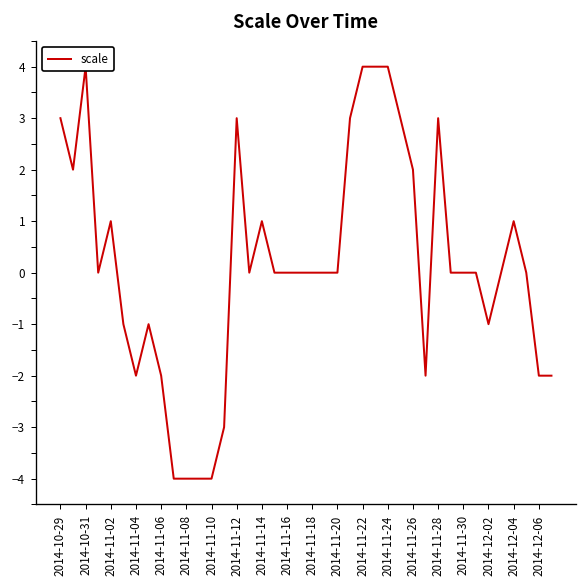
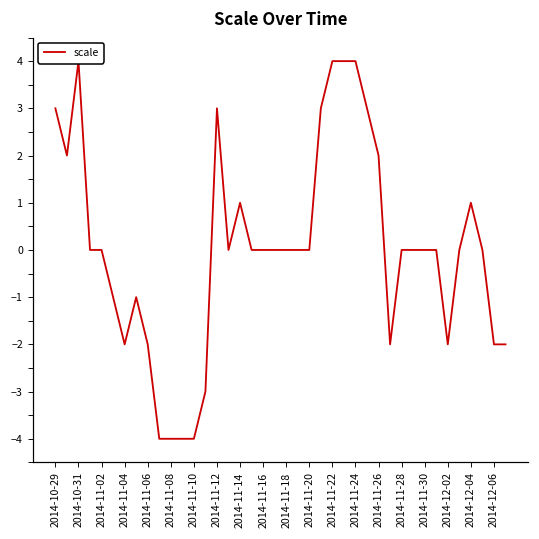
  {
    "2014-10-29": 3,
-   "2014-11-02": 1,
+   "2014-11-02": 0,
    "2014-11-04": -2,
    "2014-11-06": -2,
    "2014-11-08": -4,
    "2014-11-10": -4,
    "2014-11-12": 3,
    "2014-11-14": 1,
    "2014-11-16": 0,
    "2014-11-18": 0,
    "2014-11-20": 0,
    "2014-11-22": 4,
    "2014-11-24": 4,
    "2014-11-26": 2,
-   "2014-11-28": 3,
+   "2014-11-28": 0,
    "2014-11-30": 0,
-   "2014-12-02": -1,
+   "2014-12-02": -2,
    "2014-12-04": 1,
    "2014-12-06": -2
  }
